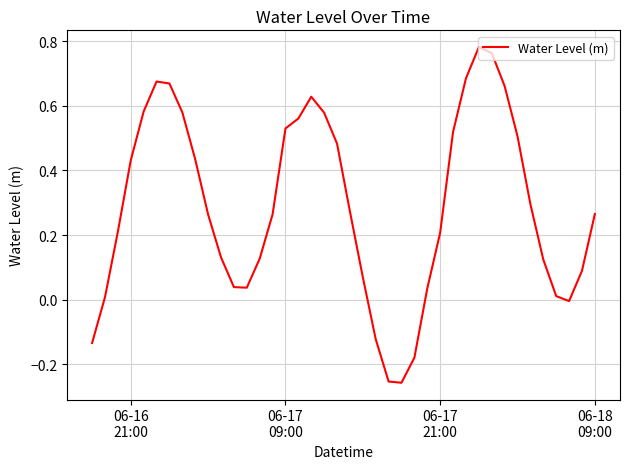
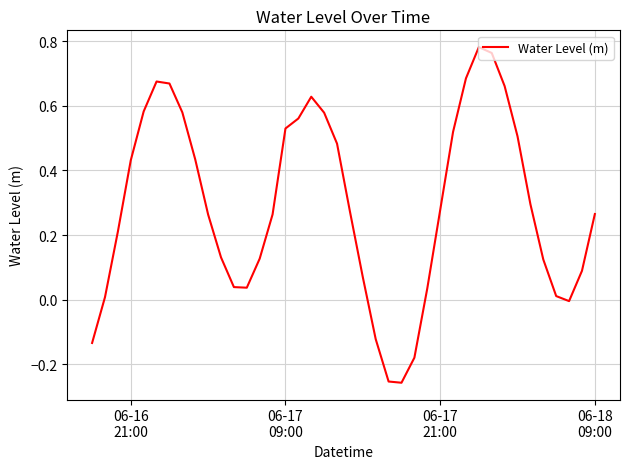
  {
    "06-16 21:00": 0.43,
    "06-17 09:00": 0.53,
-   "06-17 21:00": 0.21,
+   "06-17 21:00": 0.28,
    "06-18 09:00": 0.27
  }
